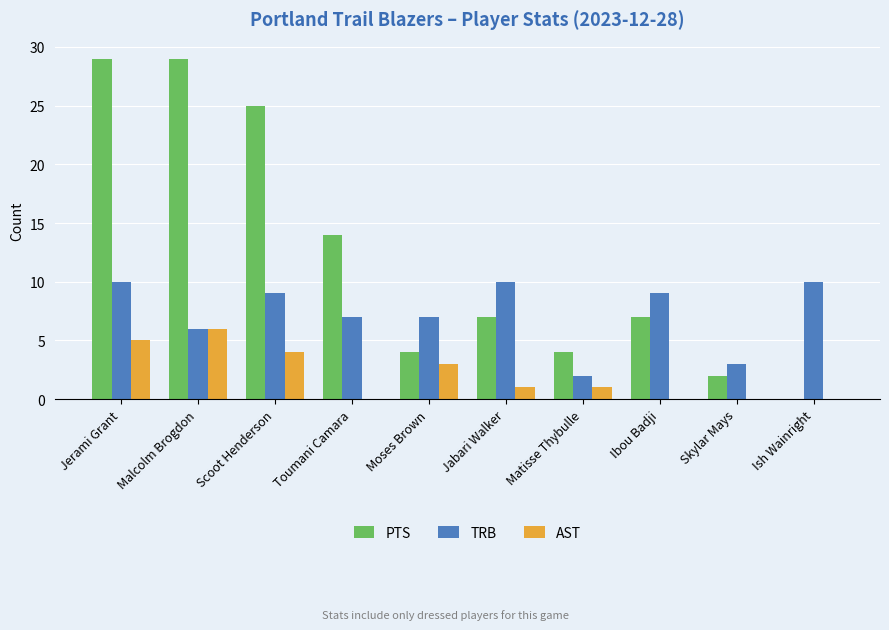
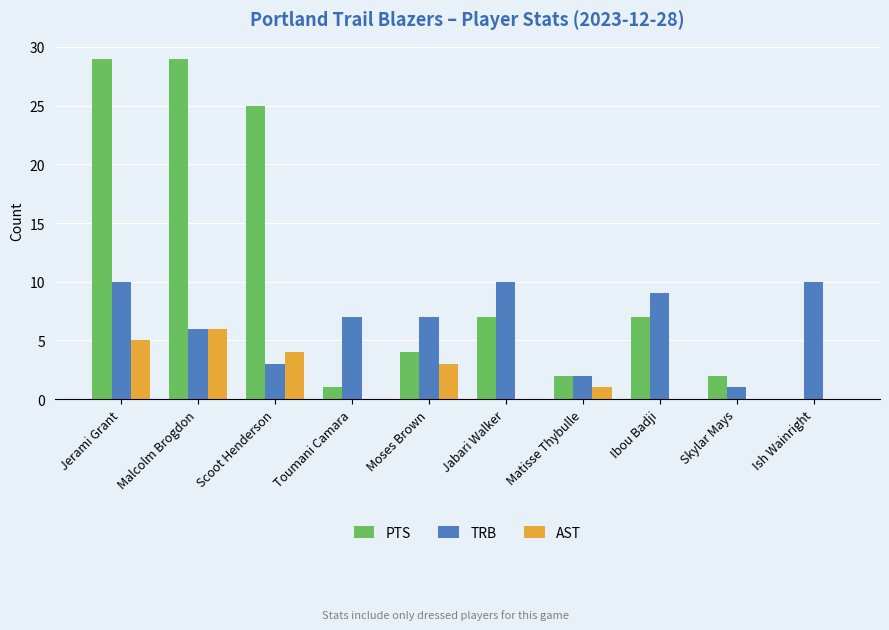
  {
    "PTS": {
      "Jerami Grant": 29,
      "Malcolm Brogdon": 29,
      "Scoot Henderson": 25,
-     "Toumani Camara": 14,
+     "Toumani Camara": 1,
      "Moses Brown": 4,
      "Jabari Walker": 7,
-     "Matisse Thybulle": 4,
+     "Matisse Thybulle": 2,
      "Ibou Badji": 7,
      "Skylar Mays": 2,
      "Ish Wainright": 0
    },
    "TRB": {
      "Jerami Grant": 10,
      "Malcolm Brogdon": 6,
-     "Scoot Henderson": 9,
+     "Scoot Henderson": 3,
      "Toumani Camara": 7,
      "Moses Brown": 7,
      "Jabari Walker": 10,
      "Matisse Thybulle": 2,
      "Ibou Badji": 9,
-     "Skylar Mays": 3,
+     "Skylar Mays": 1,
      "Ish Wainright": 10
    },
    "AST": {
      "Jerami Grant": 5,
      "Malcolm Brogdon": 6,
      "Scoot Henderson": 4,
      "Toumani Camara": 0,
      "Moses Brown": 3,
-     "Jabari Walker": 1,
+     "Jabari Walker": 0,
      "Matisse Thybulle": 1,
      "Ibou Badji": 0,
      "Skylar Mays": 0,
      "Ish Wainright": 0
    }
  }
